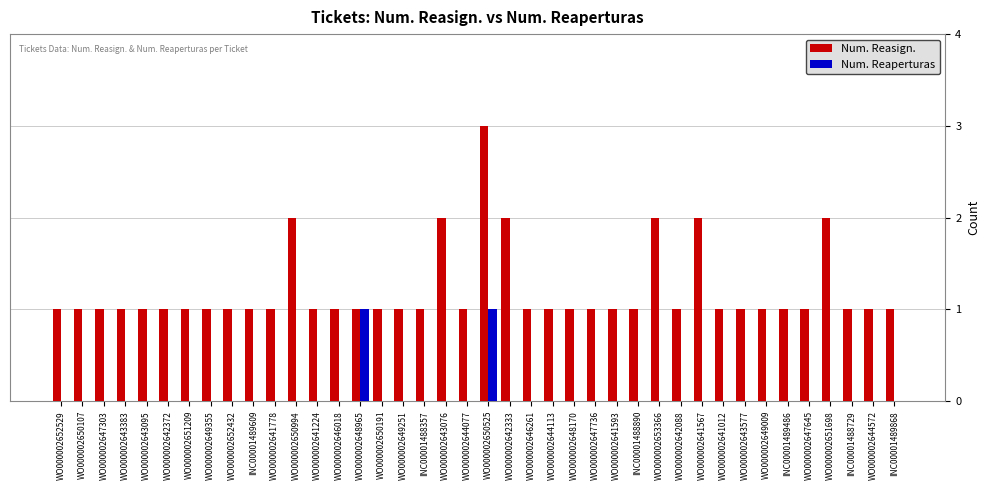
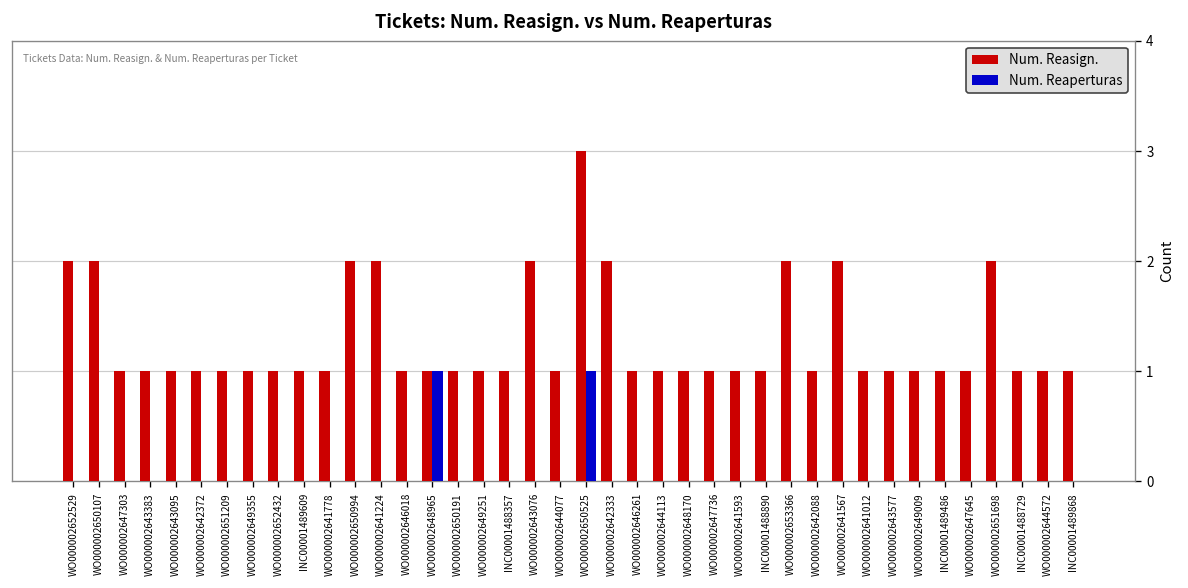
  {
    "Num. Reasign.": {
-     "WO000002652529": 1,
-     "WO000002650107": 1,
+     "WO000002652529": 2,
+     "WO000002650107": 2,
      "WO000002647303": 1,
      "WO000002643383": 1,
      "WO000002643095": 1,
      "WO000002642372": 1,
      "WO000002651209": 1,
      "WO000002649355": 1,
      "WO000002652432": 1,
      "INC00001489609": 1,
      "WO000002641778": 1,
      "WO000002650994": 2,
-     "WO000002641224": 1,
+     "WO000002641224": 2,
      "WO000002646018": 1,
      "WO000002648965": 1,
      "WO000002650191": 1,
      "WO000002649251": 1,
      "INC00001488357": 1,
      "WO000002643076": 2,
      "WO000002644077": 1,
      "WO000002650525": 3,
      "WO000002642333": 2,
      "WO000002646261": 1,
      "WO000002644113": 1,
      "WO000002648170": 1,
      "WO000002647736": 1,
      "WO000002641593": 1,
      "INC00001488890": 1,
      "WO000002653366": 2,
      "WO000002642088": 1,
      "WO000002641567": 2,
      "WO000002641012": 1,
      "WO000002643577": 1,
      "WO000002649009": 1,
      "INC00001489486": 1,
      "WO000002647645": 1,
      "WO000002651698": 2,
      "INC00001488729": 1,
      "WO000002644572": 1,
      "INC00001489868": 1
    },
    "Num. Reaperturas": {
      "WO000002652529": 0,
      "WO000002650107": 0,
      "WO000002647303": 0,
      "WO000002643383": 0,
      "WO000002643095": 0,
      "WO000002642372": 0,
      "WO000002651209": 0,
      "WO000002649355": 0,
      "WO000002652432": 0,
      "INC00001489609": 0,
      "WO000002641778": 0,
      "WO000002650994": 0,
      "WO000002641224": 0,
      "WO000002646018": 0,
      "WO000002648965": 1,
      "WO000002650191": 0,
      "WO000002649251": 0,
      "INC00001488357": 0,
      "WO000002643076": 0,
      "WO000002644077": 0,
      "WO000002650525": 1,
      "WO000002642333": 0,
      "WO000002646261": 0,
      "WO000002644113": 0,
      "WO000002648170": 0,
      "WO000002647736": 0,
      "WO000002641593": 0,
      "INC00001488890": 0,
      "WO000002653366": 0,
      "WO000002642088": 0,
      "WO000002641567": 0,
      "WO000002641012": 0,
      "WO000002643577": 0,
      "WO000002649009": 0,
      "INC00001489486": 0,
      "WO000002647645": 0,
      "WO000002651698": 0,
      "INC00001488729": 0,
      "WO000002644572": 0,
      "INC00001489868": 0
    }
  }
